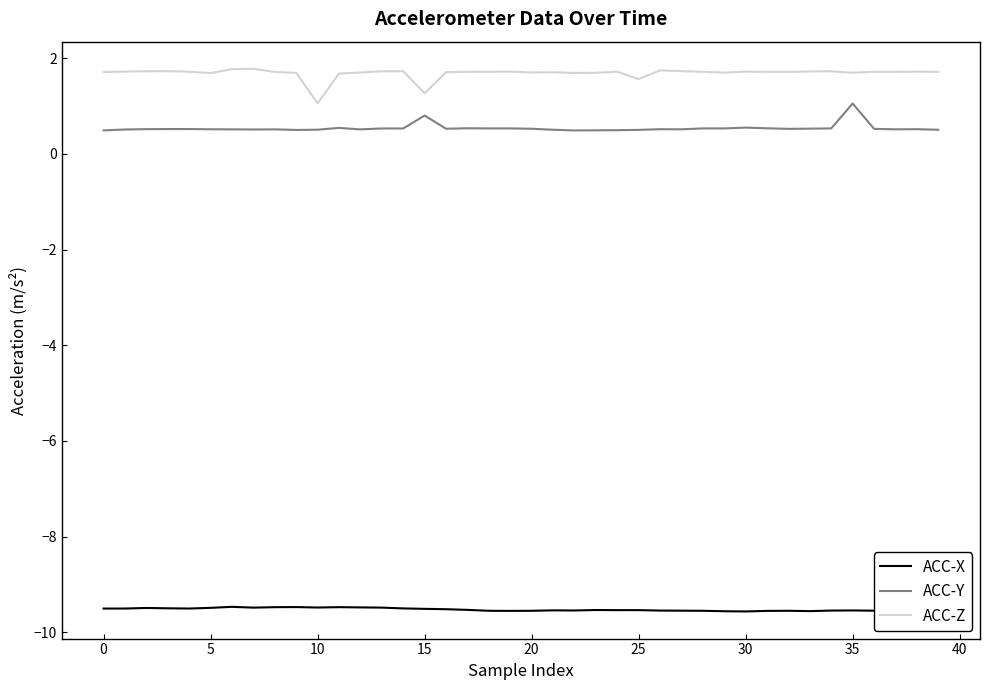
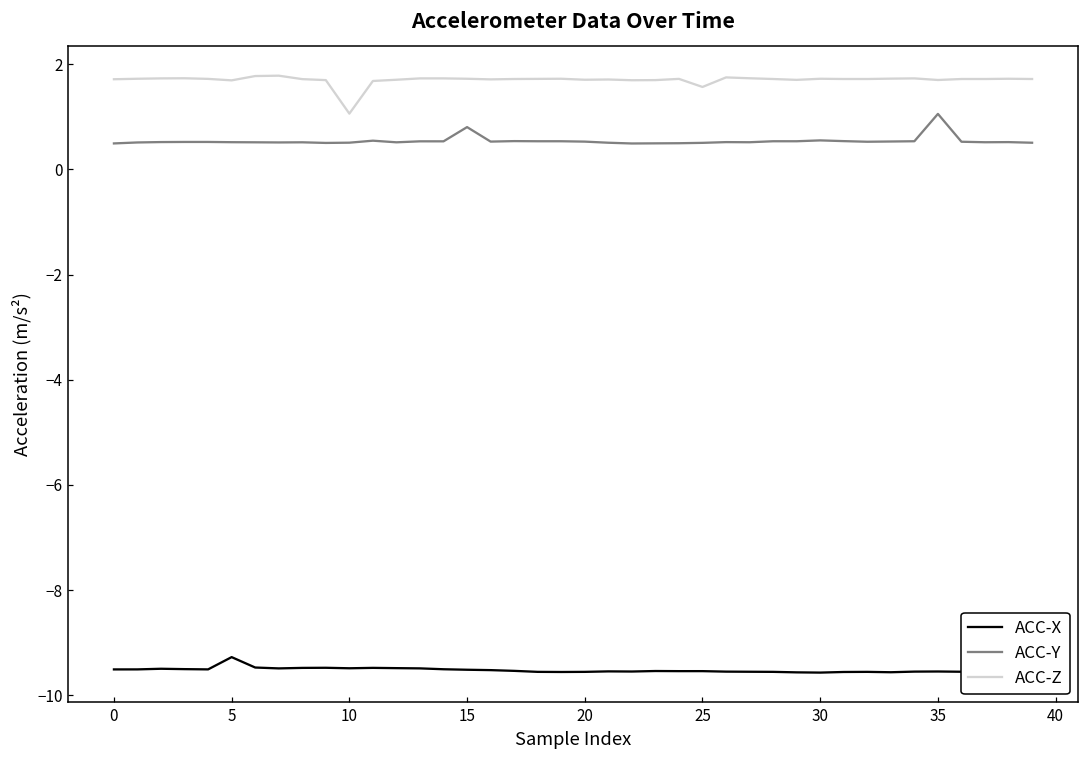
  {
    "ACC-X": {
      "0": -9.5,
-     "5": -9.5,
+     "5": -9.3,
      "10": -9.5,
      "15": -9.5,
      "20": -9.6,
      "25": -9.5,
      "30": -9.6,
      "35": -9.5
    },
    "ACC-Y": {
      "0": 0.5,
      "5": 0.5,
      "10": 0.5,
      "15": 0.8,
      "20": 0.5,
      "25": 0.5,
      "30": 0.6,
      "35": 1.1
    },
    "ACC-Z": {
      "0": 1.7,
      "5": 1.7,
      "10": 1.1,
-     "15": 1.3,
+     "15": 1.7,
      "20": 1.7,
      "25": 1.6,
      "30": 1.7,
      "35": 1.7
    }
  }
